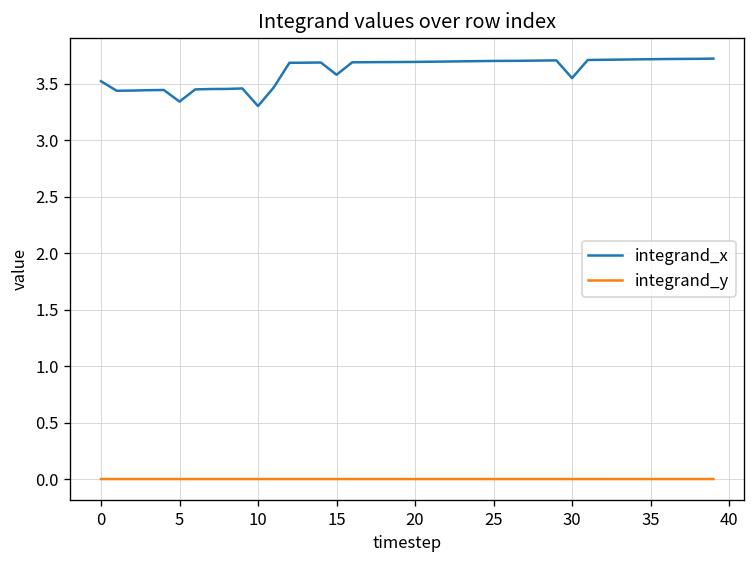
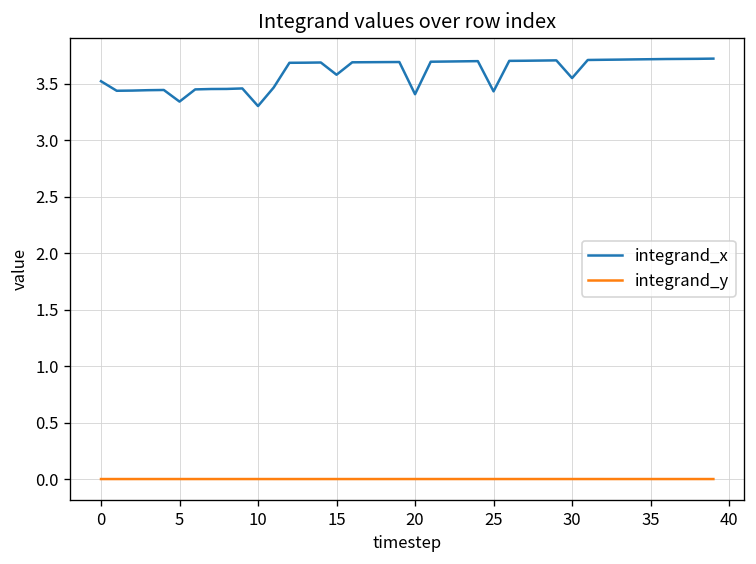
  {
    "integrand_x": {
      "0": 3.5,
      "5": 3.3,
      "10": 3.3,
      "15": 3.6,
-     "20": 3.7,
-     "25": 3.7,
+     "20": 3.4,
+     "25": 3.4,
      "30": 3.6,
      "35": 3.7
    },
    "integrand_y": {
      "0": 0.0,
      "5": 0.0,
      "10": 0.0,
      "15": 0.0,
      "20": 0.0,
      "25": 0.0,
      "30": 0.0,
      "35": 0.0
    }
  }
